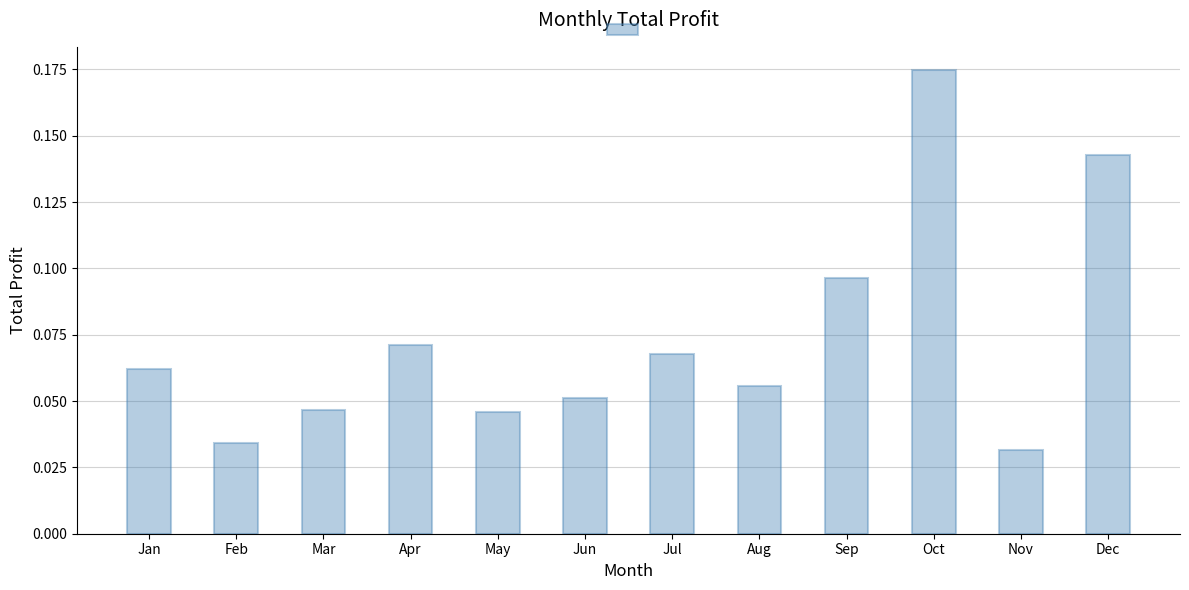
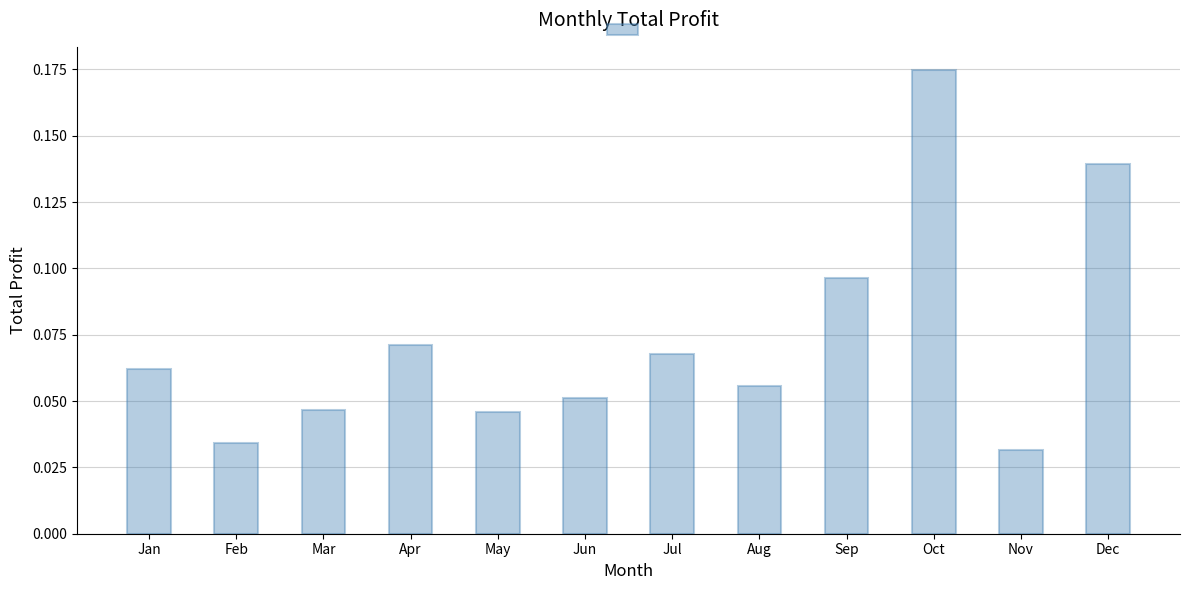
  {
    "Jan": 0.062,
    "Feb": 0.034,
    "Mar": 0.047,
    "Apr": 0.071,
    "May": 0.046,
    "Jun": 0.051,
    "Jul": 0.068,
    "Aug": 0.056,
    "Sep": 0.096,
    "Oct": 0.175,
    "Nov": 0.032,
-   "Dec": 0.143
+   "Dec": 0.140
  }
